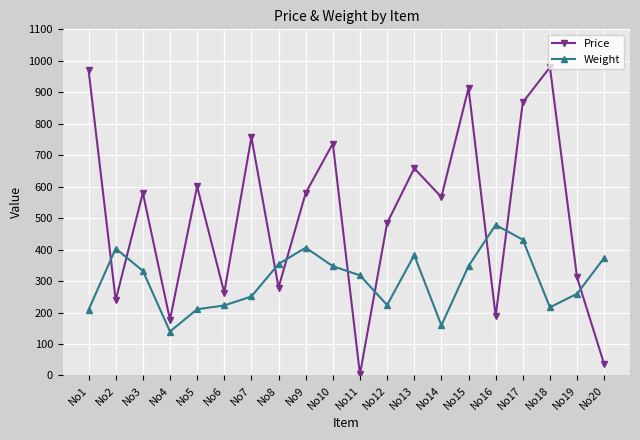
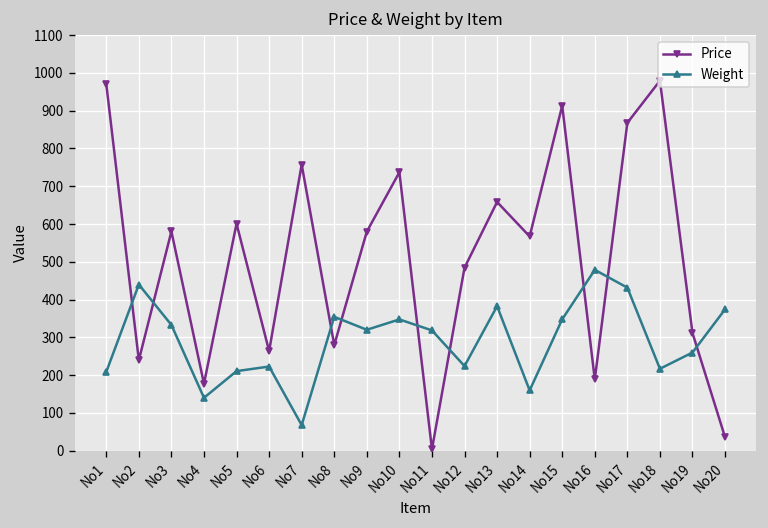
  {
    "Price": {
      "No1": 970,
      "No2": 240,
      "No3": 580,
      "No4": 180,
      "No5": 600,
      "No6": 260,
      "No7": 760,
      "No8": 280,
      "No9": 580,
      "No10": 740,
      "No11": 0,
      "No12": 480,
      "No13": 660,
      "No14": 570,
      "No15": 910,
      "No16": 190,
      "No17": 870,
      "No19": 310,
      "No20": 40
    },
    "Weight": {
      "No1": 210,
-     "No2": 400,
+     "No2": 440,
      "No3": 330,
      "No4": 140,
      "No5": 210,
      "No6": 220,
-     "No7": 250,
+     "No7": 70,
      "No8": 350,
-     "No9": 410,
+     "No9": 320,
      "No10": 350,
      "No11": 320,
      "No12": 220,
      "No13": 380,
      "No14": 160,
      "No15": 350,
      "No16": 480,
      "No17": 430,
      "No18": 220,
      "No19": 260,
      "No20": 370
    }
  }
